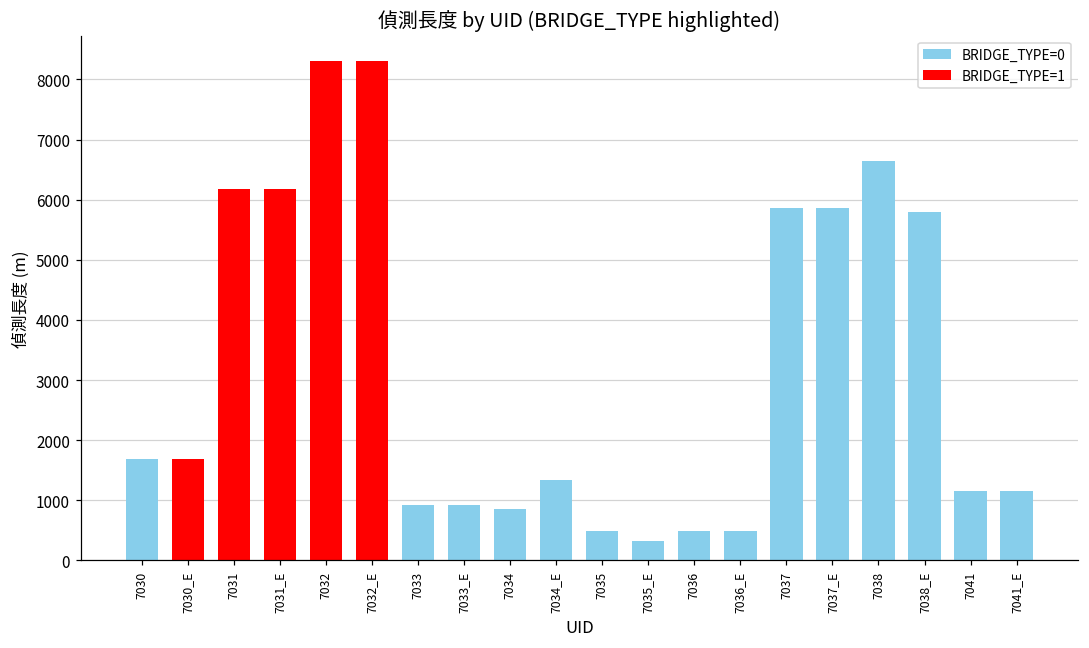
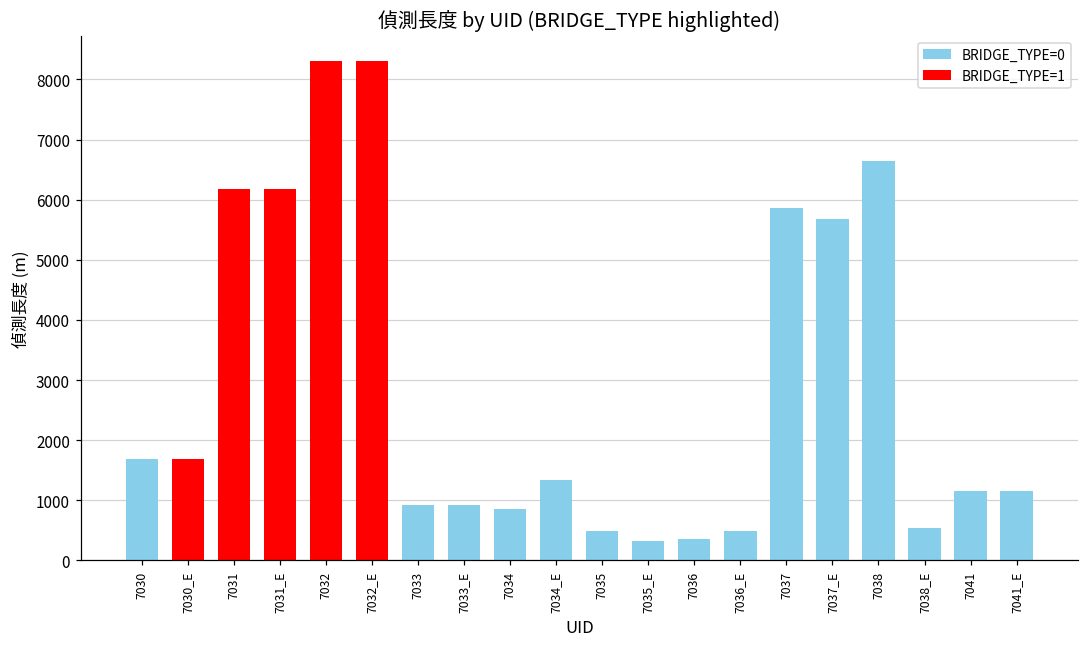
  {
    "7030": 1700,
    "7030_E": 1700,
    "7031": 6200,
    "7031_E": 6200,
    "7032": 8300,
    "7032_E": 8300,
    "7033": 900,
    "7033_E": 900,
    "7034": 900,
    "7034_E": 1300,
    "7035": 500,
    "7035_E": 300,
-   "7036": 500,
+   "7036": 300,
    "7036_E": 500,
    "7037": 5900,
-   "7037_E": 5900,
+   "7037_E": 5700,
    "7038": 6600,
-   "7038_E": 5800,
+   "7038_E": 500,
    "7041": 1100,
    "7041_E": 1100
  }
